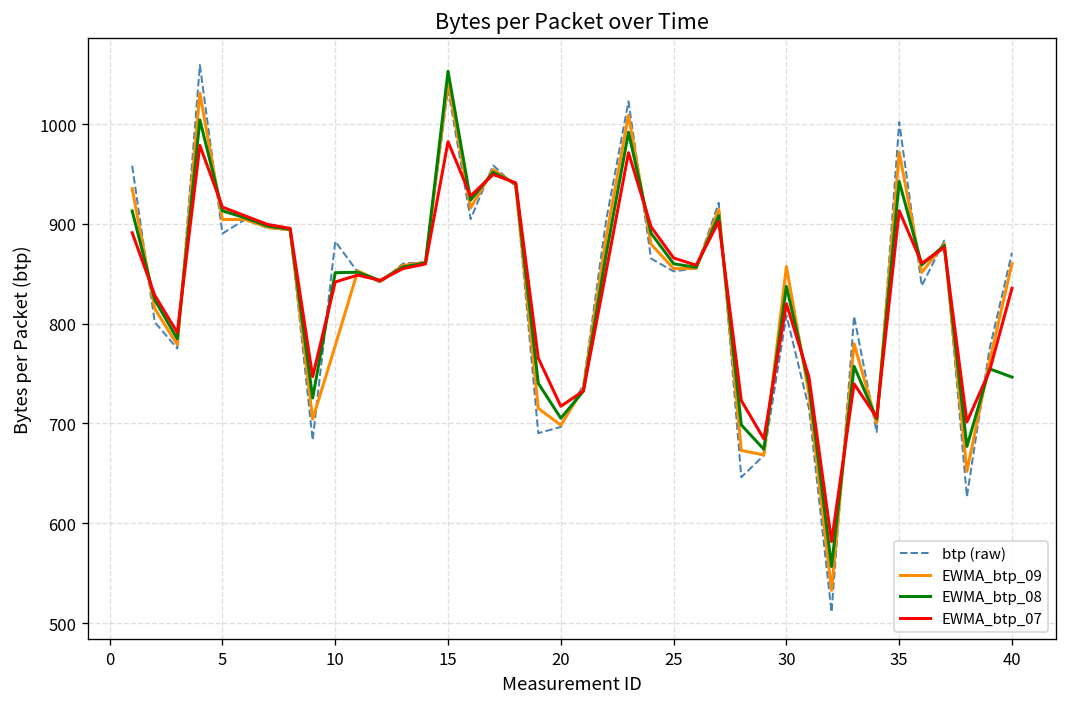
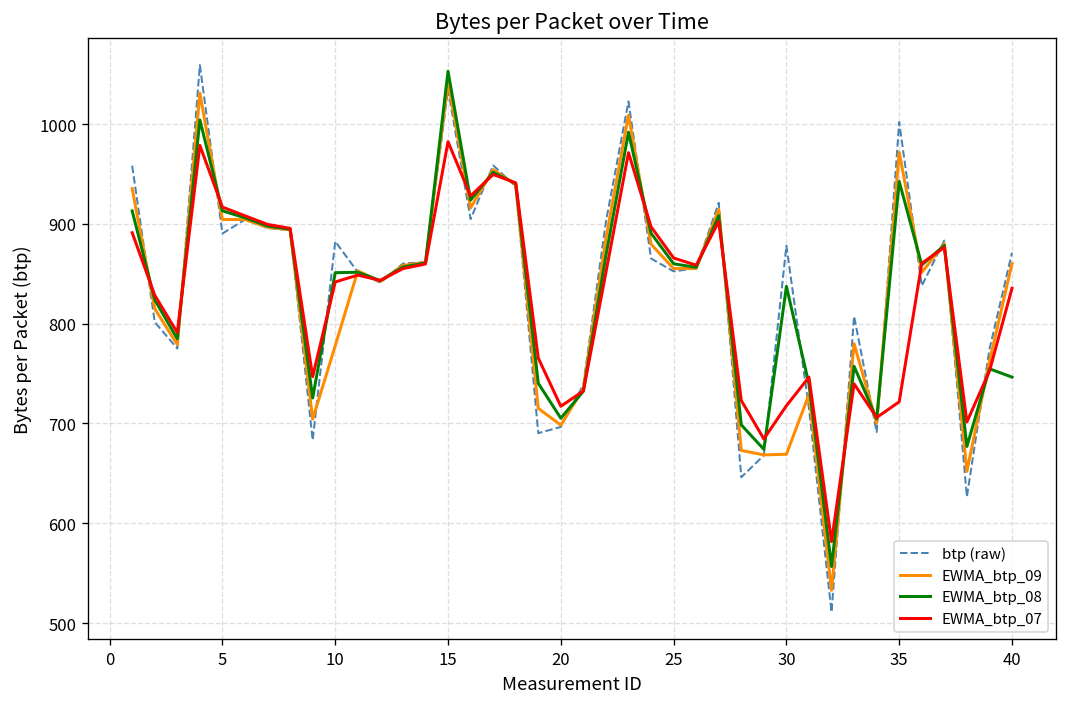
  {
    "btp (raw)": {
      "5": 890,
      "10": 880,
      "15": 1030,
-     "30": 810,
+     "30": 880,
      "35": 1000,
      "40": 870
    },
    "EWMA_btp_09": {
      "5": 900,
      "10": 780,
      "15": 1040,
-     "30": 860,
+     "30": 670,
      "35": 970,
      "40": 860
    },
    "EWMA_btp_08": {
      "5": 910,
      "10": 850,
      "15": 1050,
      "20": 710,
      "25": 860,
      "30": 840,
      "35": 940,
      "40": 750
    },
    "EWMA_btp_07": {
      "5": 920,
      "10": 840,
      "15": 980,
      "20": 720,
      "25": 870,
-     "30": 820,
-     "35": 910,
+     "30": 720,
+     "35": 720,
      "40": 840
    }
  }
